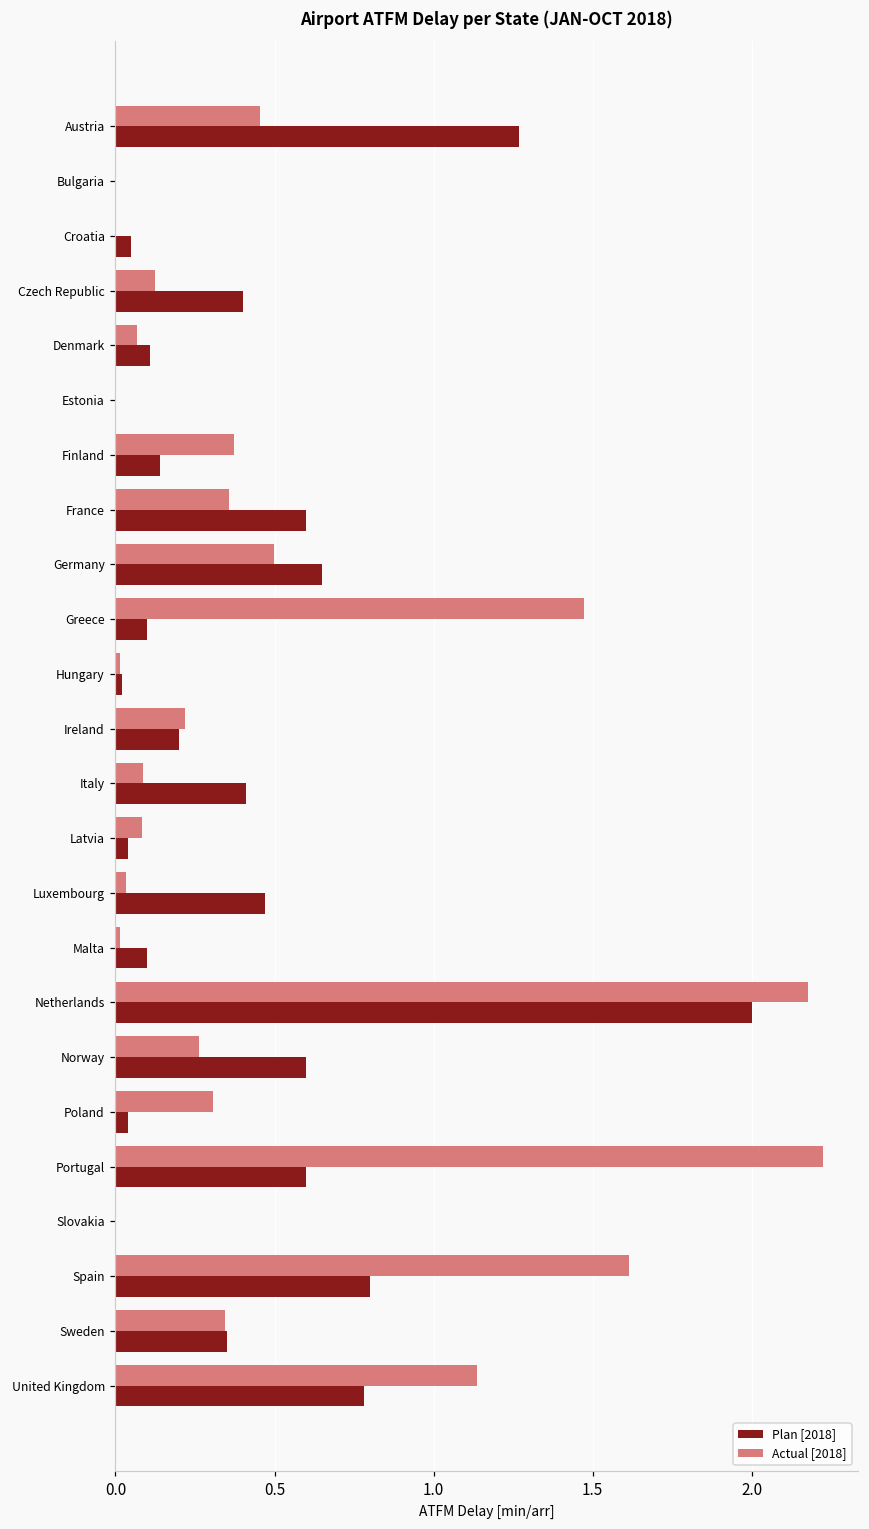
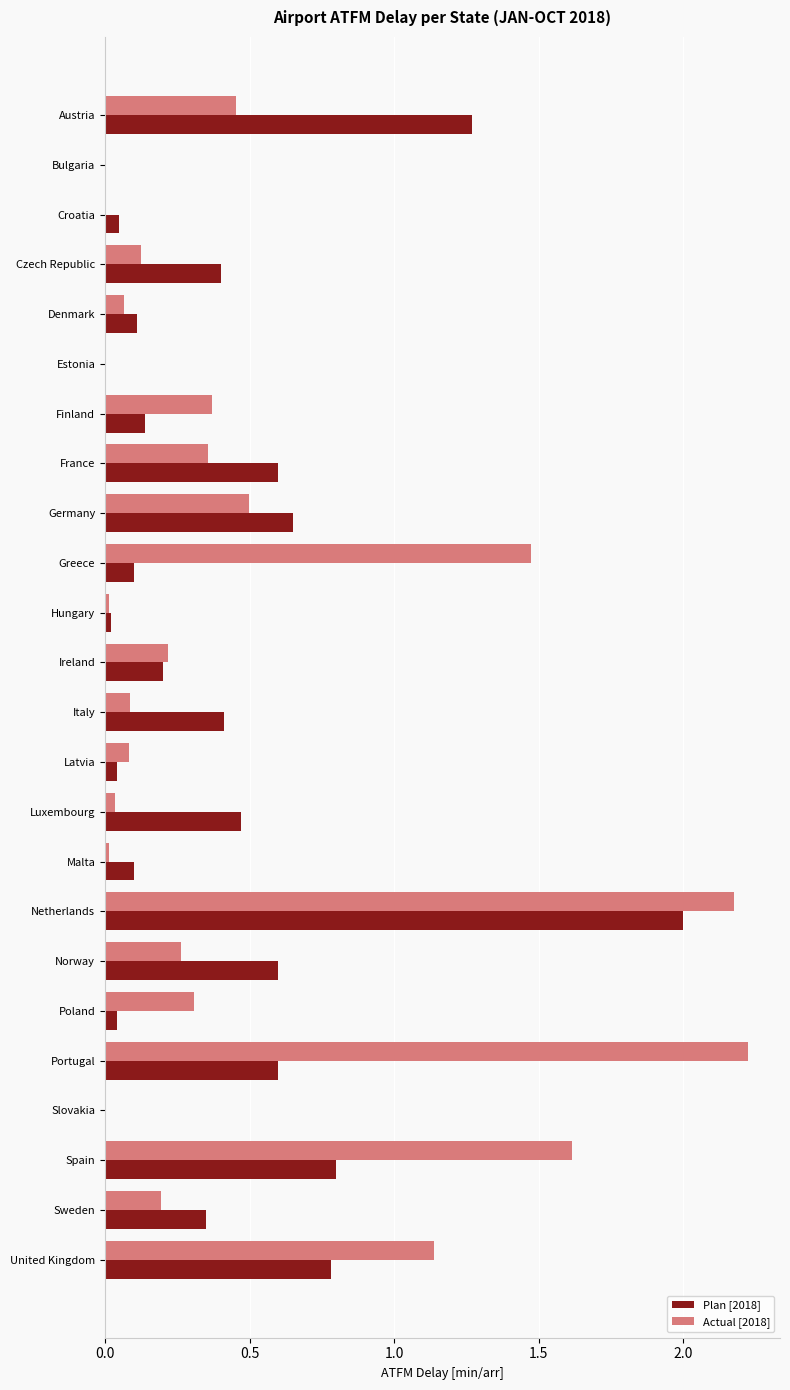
  {
    "Plan [2018]": {
      "Austria": 1.27,
      "Bulgaria": 0.00,
      "Croatia": 0.05,
      "Czech Republic": 0.40,
      "Denmark": 0.11,
      "Estonia": 0.00,
      "Finland": 0.14,
      "France": 0.60,
      "Germany": 0.65,
      "Greece": 0.10,
      "Hungary": 0.02,
      "Ireland": 0.20,
      "Italy": 0.41,
      "Latvia": 0.04,
      "Luxembourg": 0.47,
      "Malta": 0.10,
      "Netherlands": 2.00,
      "Norway": 0.60,
      "Poland": 0.04,
      "Portugal": 0.60,
      "Slovakia": 0.00,
      "Spain": 0.80,
      "Sweden": 0.35,
      "United Kingdom": 0.78
    },
    "Actual [2018]": {
      "Austria": 0.45,
      "Bulgaria": 0.00,
      "Croatia": 0.00,
      "Czech Republic": 0.12,
      "Denmark": 0.07,
      "Estonia": 0.00,
      "Finland": 0.37,
      "France": 0.36,
      "Germany": 0.50,
      "Greece": 1.47,
      "Hungary": 0.01,
      "Ireland": 0.22,
      "Italy": 0.09,
      "Latvia": 0.08,
      "Luxembourg": 0.03,
      "Malta": 0.01,
      "Netherlands": 2.18,
      "Norway": 0.26,
      "Poland": 0.31,
      "Portugal": 2.22,
      "Slovakia": 0.00,
      "Spain": 1.62,
-     "Sweden": 0.34,
+     "Sweden": 0.19,
      "United Kingdom": 1.14
    }
  }
